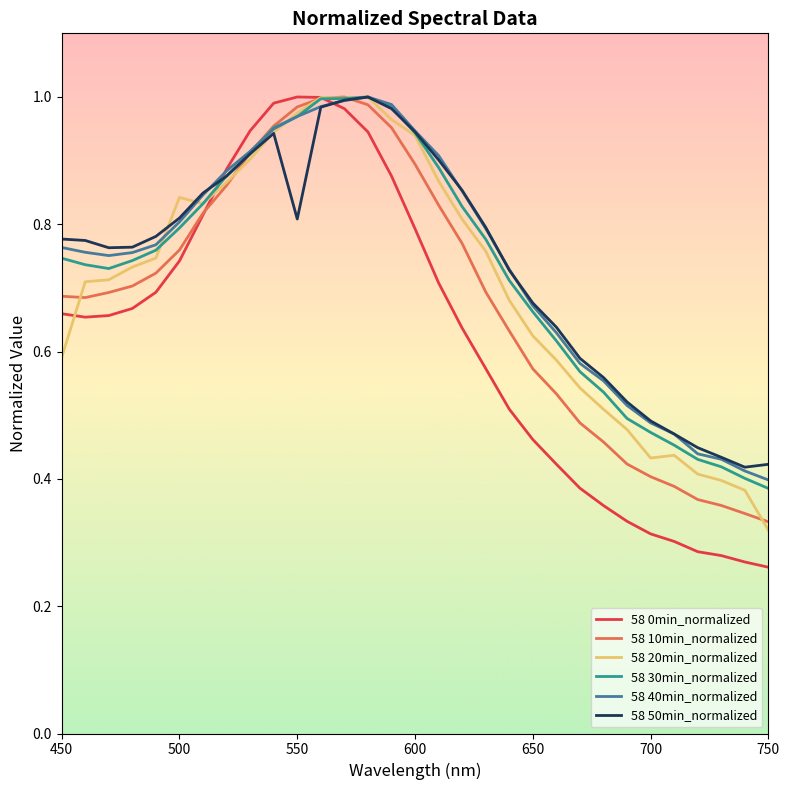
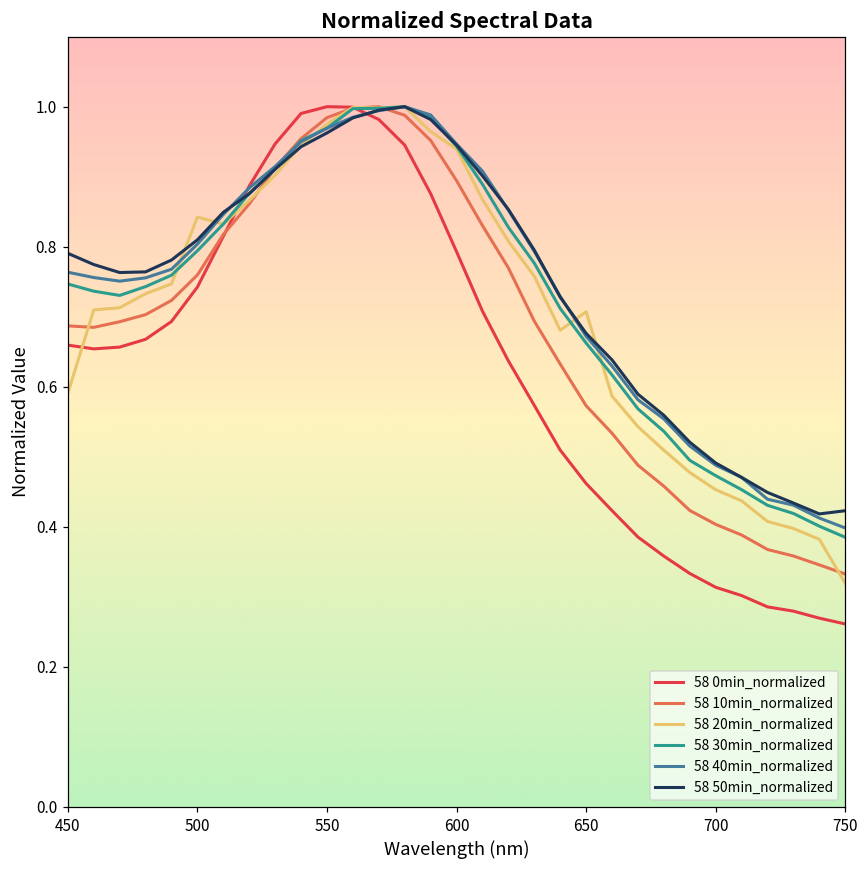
  {
    "58 20min_normalized": {
      "450": 0.59,
      "500": 0.84,
      "550": 0.98,
      "600": 0.94,
-     "650": 0.62,
-     "700": 0.43,
+     "650": 0.71,
+     "700": 0.45,
      "750": 0.32
    },
    "58 50min_normalized": {
-     "450": 0.78,
+     "450": 0.79,
      "500": 0.81,
-     "550": 0.81,
+     "550": 0.96,
      "650": 0.68,
      "750": 0.42
    }
  }
